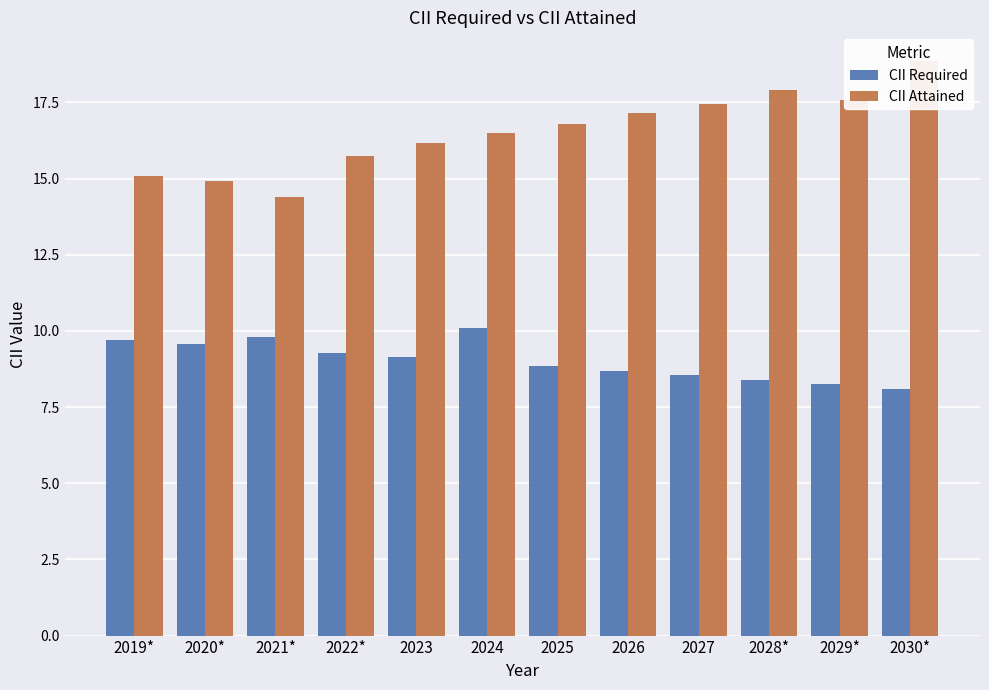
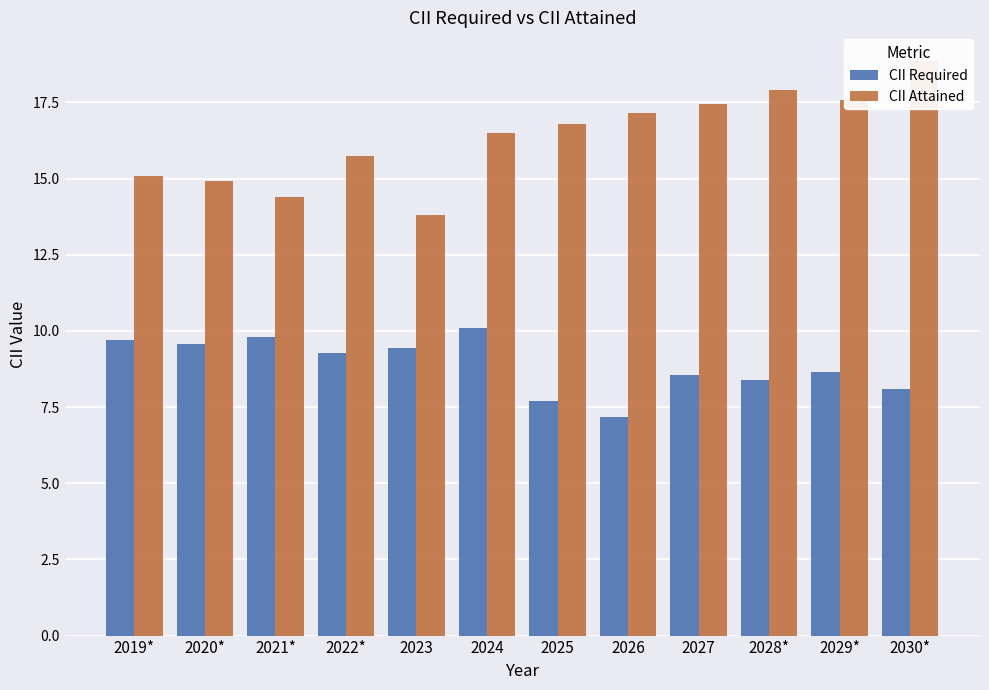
  {
    "CII Required": {
      "2019*": 9.7,
      "2020*": 9.6,
      "2021*": 9.8,
      "2022*": 9.3,
-     "2023": 9.1,
+     "2023": 9.4,
      "2024": 10.1,
-     "2025": 8.8,
-     "2026": 8.7,
+     "2025": 7.7,
+     "2026": 7.2,
      "2027": 8.5,
      "2028*": 8.4,
-     "2029*": 8.3,
+     "2029*": 8.7,
      "2030*": 8.1
    },
    "CII Attained": {
      "2019*": 15.1,
      "2020*": 14.9,
      "2021*": 14.4,
      "2022*": 15.7,
-     "2023": 16.2,
+     "2023": 13.8,
      "2024": 16.5,
      "2025": 16.8,
      "2026": 17.1,
      "2027": 17.5,
      "2028*": 17.9
    }
  }
